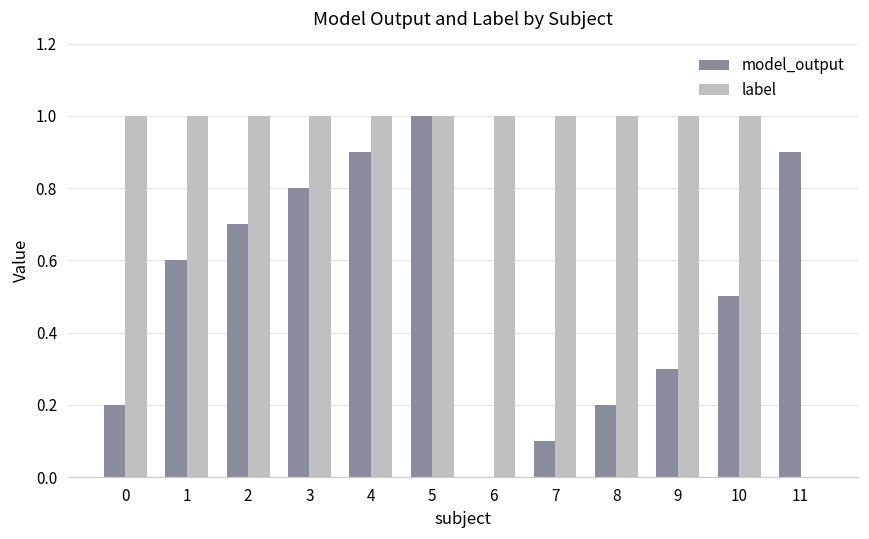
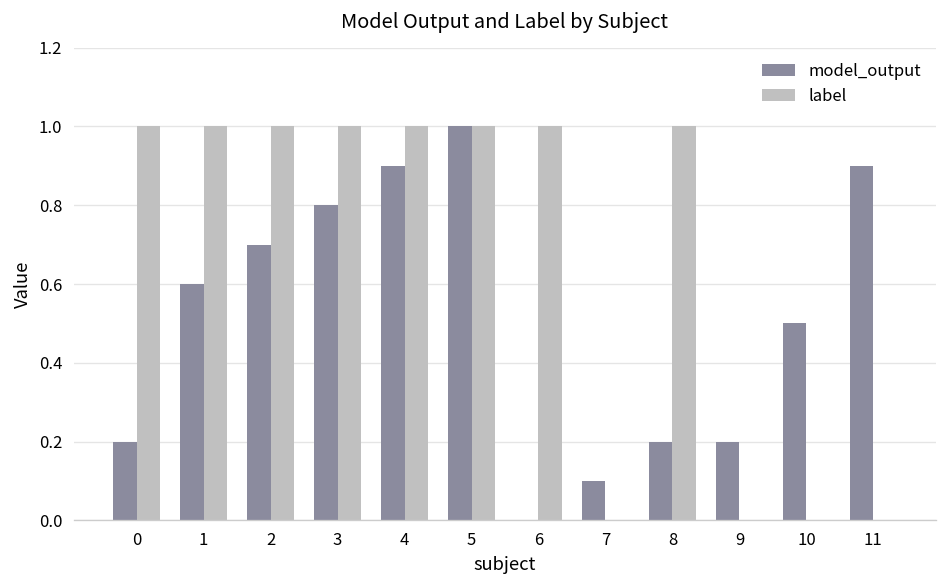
  {
    "model_output": {
      "0": 0.2,
      "1": 0.6,
      "2": 0.7,
      "3": 0.8,
      "4": 0.9,
      "5": 1.0,
      "6": 0.0,
      "7": 0.1,
      "8": 0.2,
-     "9": 0.3,
+     "9": 0.2,
      "10": 0.5,
      "11": 0.9
    },
    "label": {
      "0": 1,
      "1": 1,
      "2": 1,
      "3": 1,
      "4": 1,
      "5": 1,
      "6": 1,
-     "7": 1,
+     "7": 0,
      "8": 1,
-     "9": 1,
-     "10": 1,
+     "9": 0,
+     "10": 0,
      "11": 0
    }
  }
